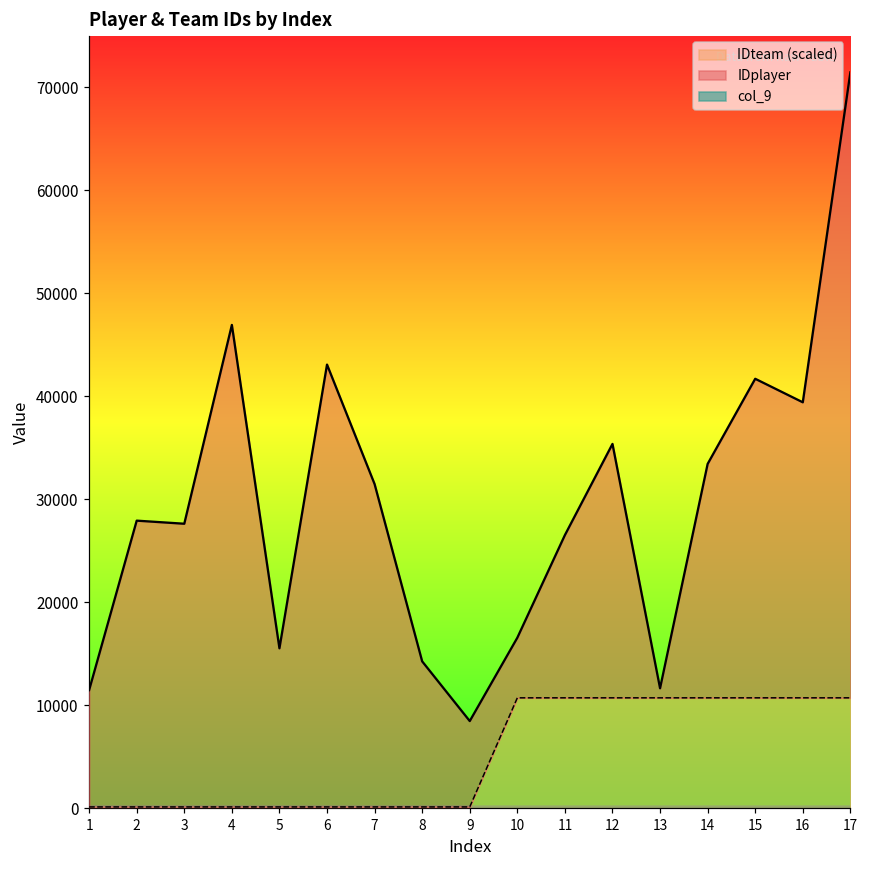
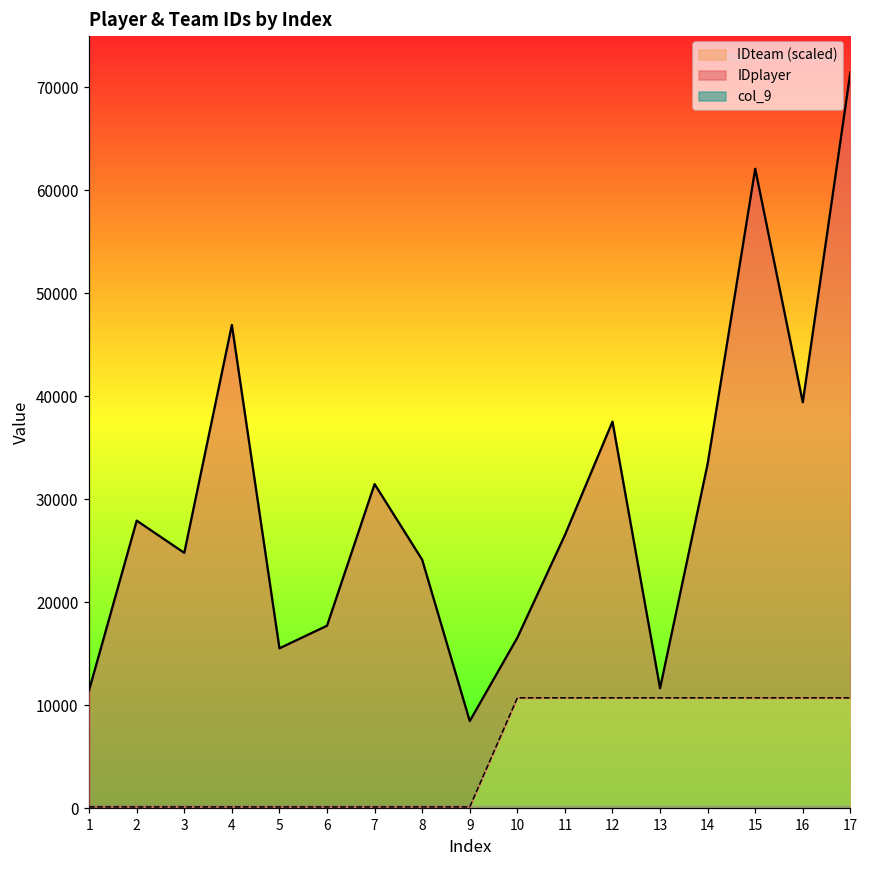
  {
    "IDplayer": {
      "1": 11000,
      "2": 28000,
-     "3": 28000,
+     "3": 25000,
      "4": 47000,
      "5": 16000,
-     "6": 43000,
+     "6": 18000,
      "7": 31000,
-     "8": 14000,
+     "8": 24000,
      "9": 8000,
      "10": 17000,
      "11": 27000,
-     "12": 35000,
+     "12": 38000,
      "13": 12000,
      "14": 33000,
-     "15": 42000,
+     "15": 62000,
      "16": 39000,
      "17": 71000
    },
    "IDteam (scaled)": {
      "10": 11000,
      "11": 11000,
      "12": 11000,
      "13": 11000,
      "14": 11000,
      "15": 11000,
      "16": 11000,
      "17": 11000
    }
  }
